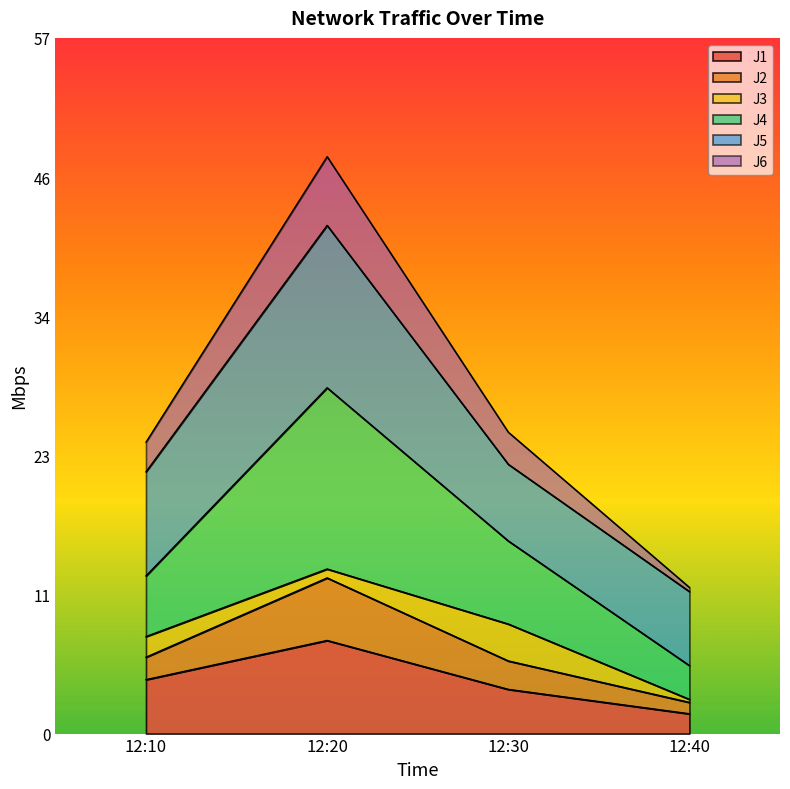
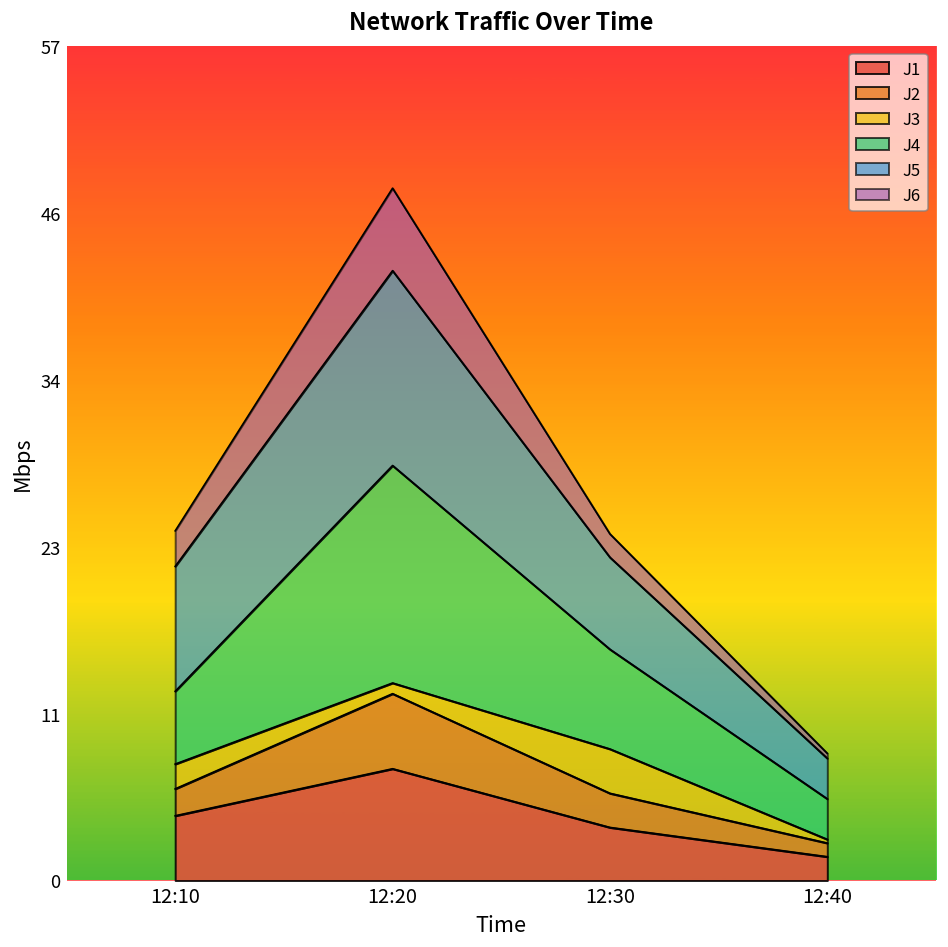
  {
    "J3": {
      "12:10": 1.7,
      "12:20": 0.7,
      "12:30": 3.0,
      "12:40": 0.3
    },
    "J4": {
      "12:10": 5.0,
      "12:20": 14.8,
      "12:30": 6.8,
      "12:40": 2.8
    },
    "J5": {
      "12:10": 8.5,
      "12:20": 13.3,
      "12:30": 6.3,
-     "12:40": 6.0
+     "12:40": 2.8
    },
    "J6": {
      "12:10": 2.4,
      "12:20": 5.6,
-     "12:30": 2.6,
+     "12:30": 1.6,
      "12:40": 0.3
    }
  }
